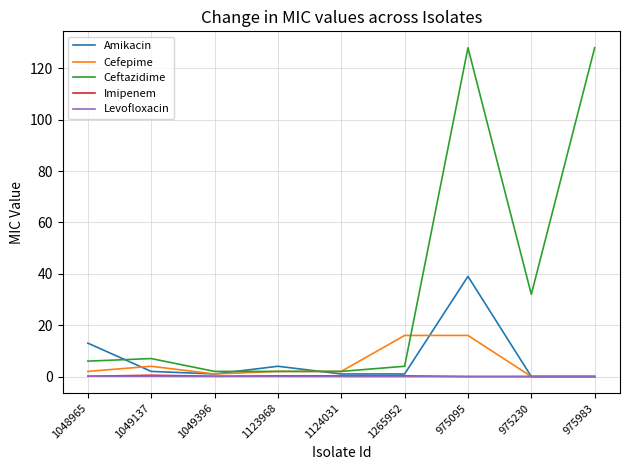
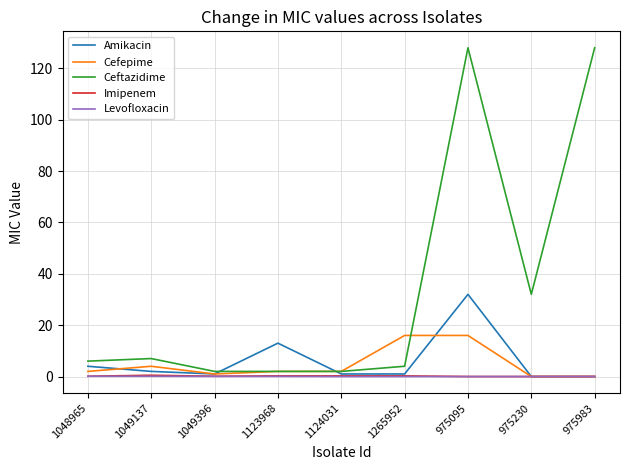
  {
    "Amikacin": {
-     "1048965": 13,
+     "1048965": 4,
      "1049137": 2,
-     "1123968": 4,
-     "975095": 39
+     "1123968": 13,
+     "975095": 32
    },
    "Cefepime": {
      "1048965": 2,
      "1049137": 4,
      "1265952": 16,
      "975095": 16
    },
    "Ceftazidime": {
      "1048965": 6,
      "1049137": 7,
      "1049396": 2,
      "1265952": 4,
      "975095": 128,
      "975230": 32,
      "975983": 128
    }
  }
